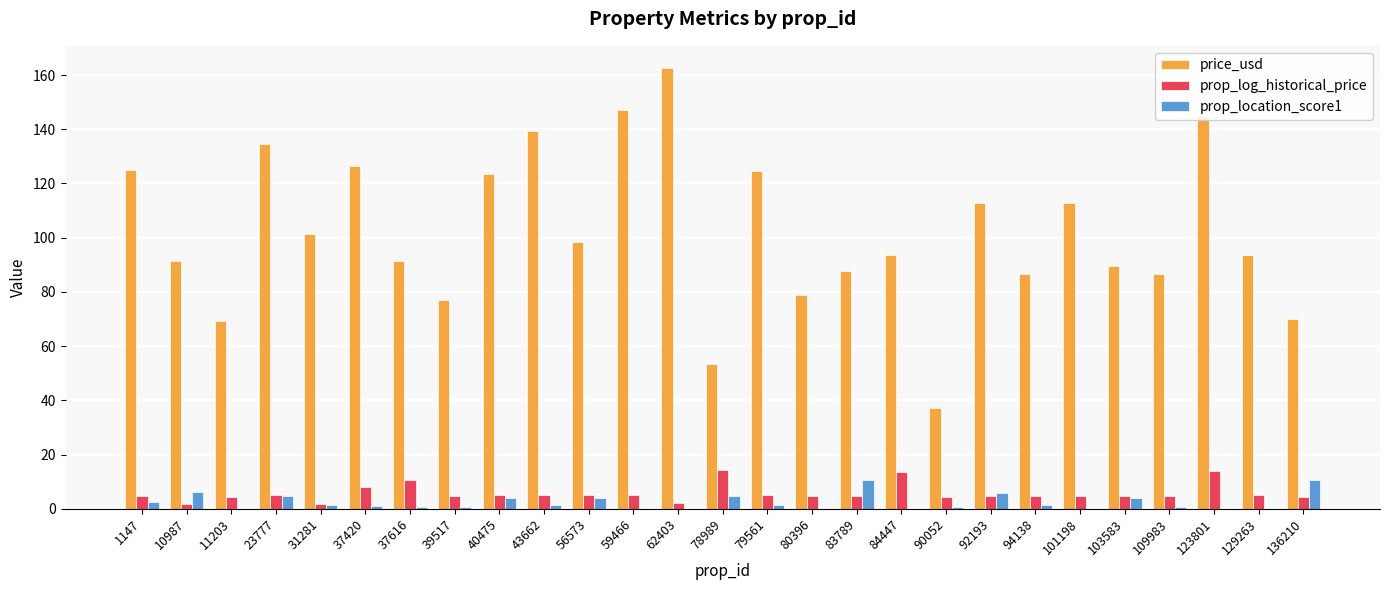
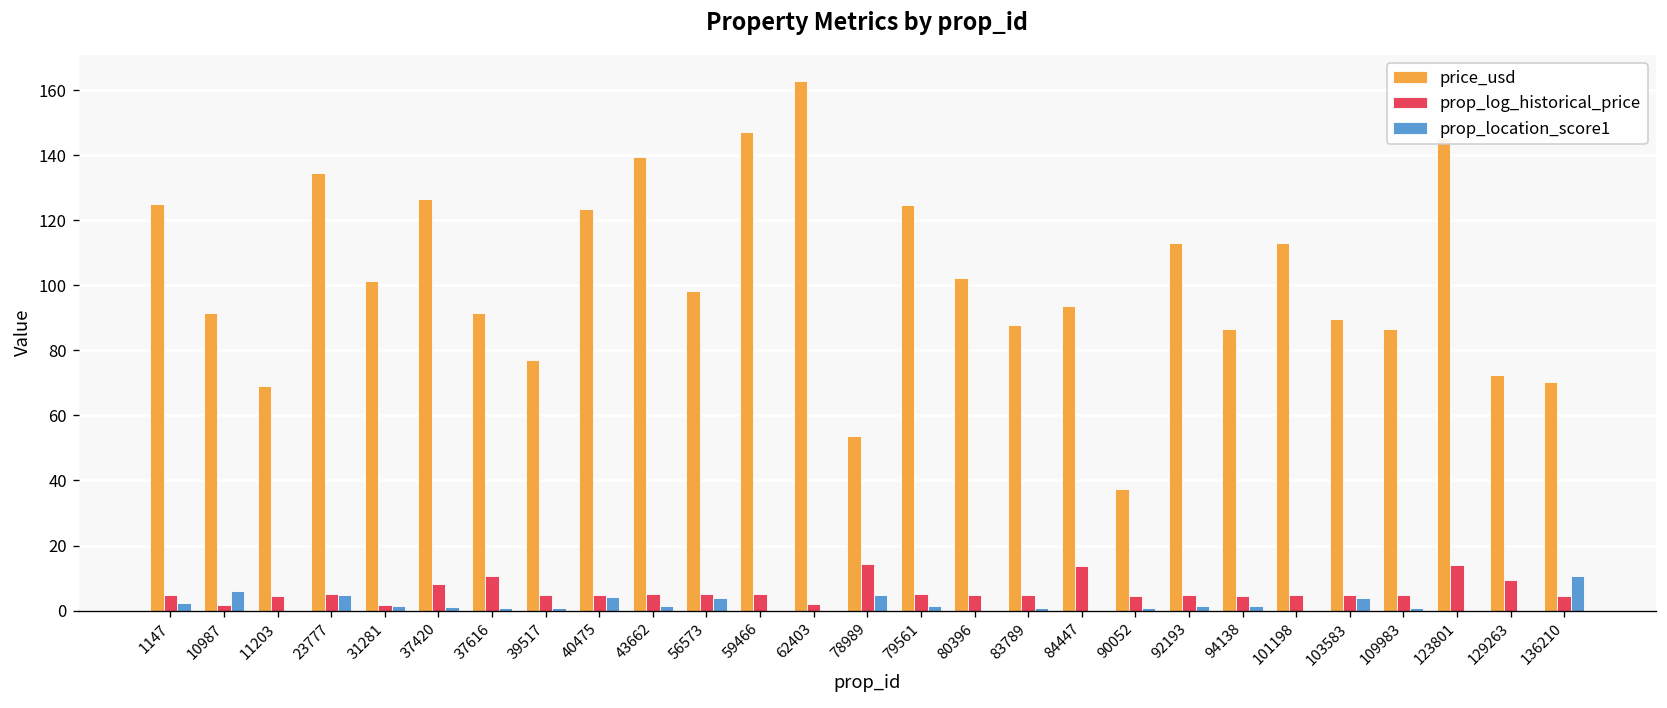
  {
    "price_usd": {
      "1147": 125,
      "10987": 92,
      "11203": 69,
      "23777": 134,
      "31281": 101,
      "37420": 127,
      "37616": 92,
      "39517": 77,
      "40475": 124,
      "43662": 139,
      "56573": 98,
      "59466": 147,
      "62403": 163,
      "78989": 54,
      "79561": 125,
-     "80396": 79,
+     "80396": 102,
      "83789": 88,
      "84447": 93,
      "90052": 37,
      "92193": 113,
      "94138": 87,
      "101198": 113,
      "103583": 90,
      "109983": 87,
-     "129263": 93,
+     "129263": 73,
      "136210": 70
    },
    "prop_log_historical_price": {
      "1147": 5,
      "10987": 2,
      "11203": 4,
      "23777": 5,
      "31281": 2,
      "37420": 8,
      "37616": 11,
      "39517": 5,
      "40475": 5,
      "43662": 5,
      "56573": 5,
      "59466": 5,
      "62403": 2,
      "78989": 14,
      "79561": 5,
      "80396": 5,
      "83789": 5,
      "84447": 14,
      "90052": 4,
      "92193": 5,
      "94138": 5,
      "101198": 5,
      "103583": 5,
      "109983": 5,
      "123801": 14,
-     "129263": 5,
+     "129263": 9,
      "136210": 4
    },
    "prop_location_score1": {
      "1147": 2,
      "10987": 6,
      "11203": 0,
      "23777": 5,
      "31281": 1,
      "37420": 1,
      "40475": 4,
      "43662": 1,
      "56573": 4,
      "59466": 0,
      "62403": 0,
      "78989": 5,
      "79561": 1,
      "80396": 0,
-     "83789": 11,
+     "83789": 1,
      "84447": 0,
-     "92193": 6,
+     "92193": 1,
      "94138": 1,
      "101198": 0,
      "103583": 4,
      "123801": 0,
      "129263": 0,
      "136210": 11
    }
  }
